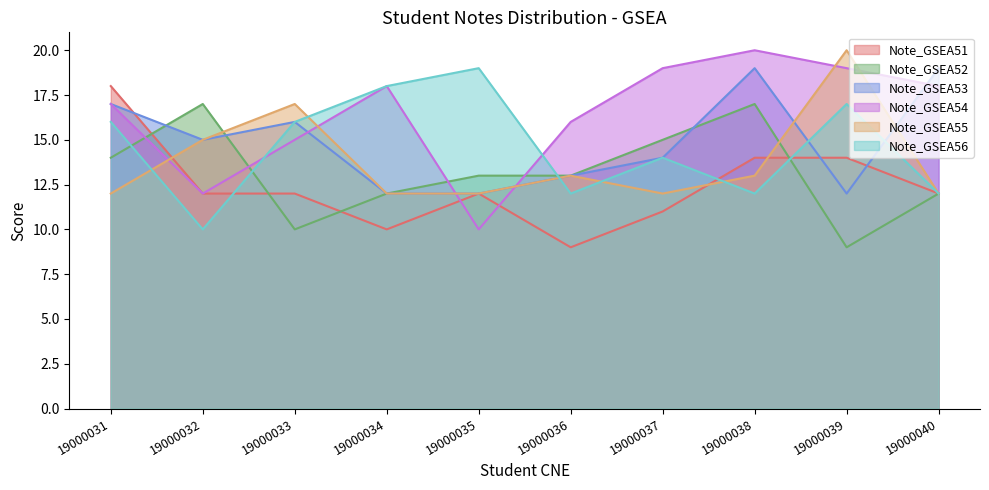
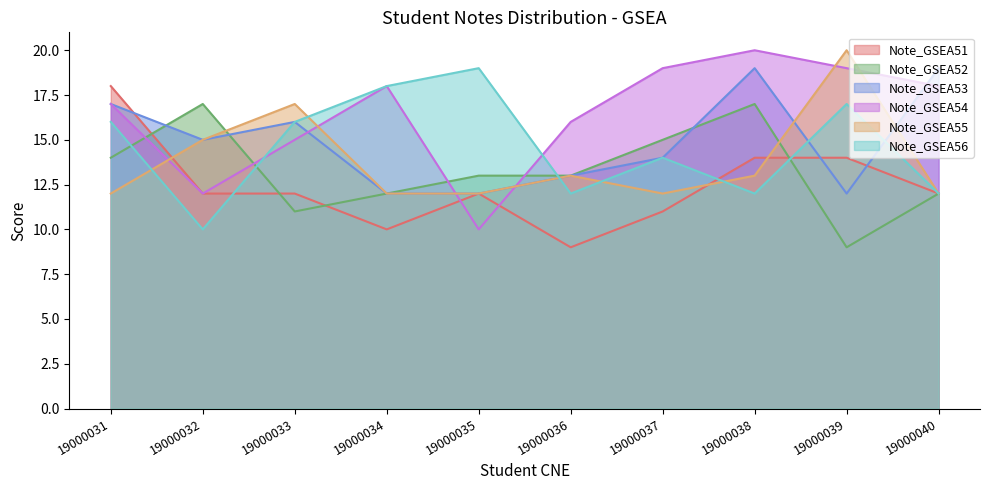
  {
    "Note_GSEA52": {
      "19000031": 14,
      "19000032": 17,
-     "19000033": 10,
+     "19000033": 11,
      "19000035": 13,
      "19000037": 15,
      "19000038": 17,
      "19000039": 9
    },
    "Note_GSEA54": {
      "19000033": 15,
      "19000035": 10,
      "19000036": 16,
      "19000037": 19,
      "19000038": 20,
      "19000039": 19
    }
  }
